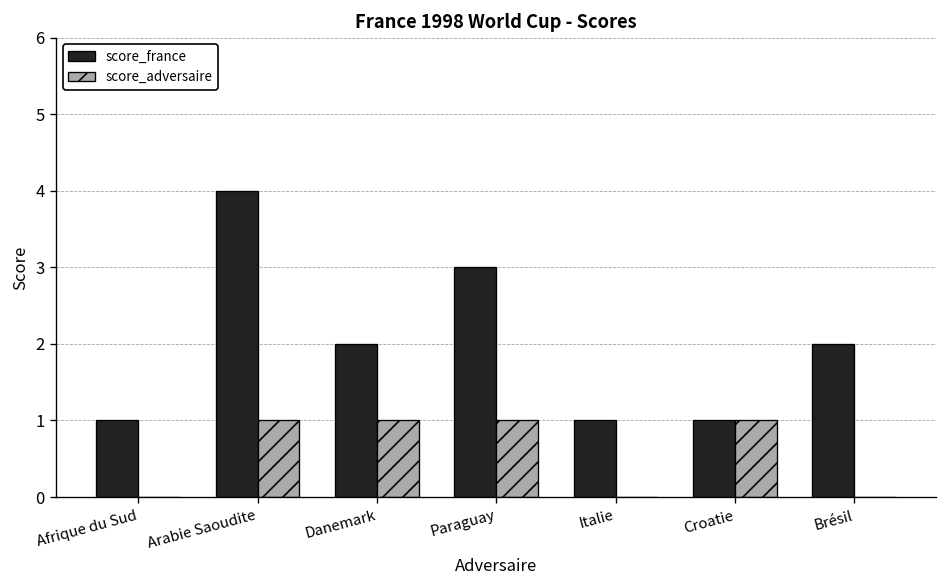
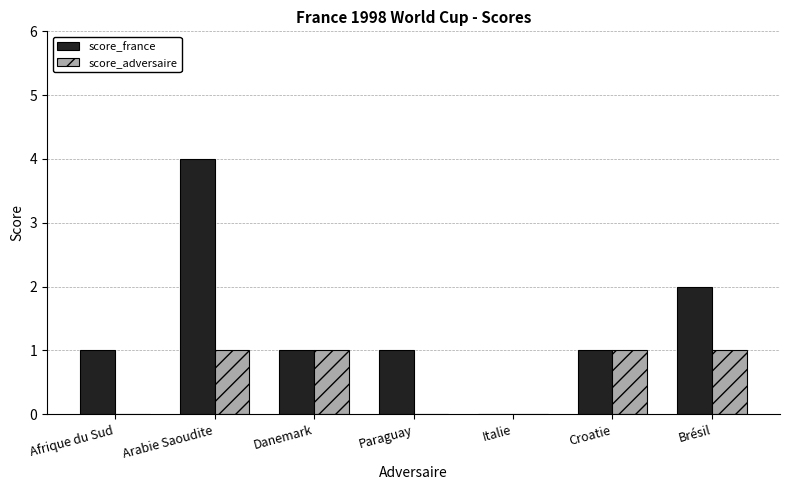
  {
    "score_france": {
      "Afrique du Sud": 1,
      "Arabie Saoudite": 4,
-     "Danemark": 2,
-     "Paraguay": 3,
-     "Italie": 1,
+     "Danemark": 1,
+     "Paraguay": 1,
+     "Italie": 0,
      "Croatie": 1,
      "Brésil": 2
    },
    "score_adversaire": {
      "Afrique du Sud": 0,
      "Arabie Saoudite": 1,
      "Danemark": 1,
-     "Paraguay": 1,
+     "Paraguay": 0,
      "Italie": 0,
      "Croatie": 1,
-     "Brésil": 0
+     "Brésil": 1
    }
  }
